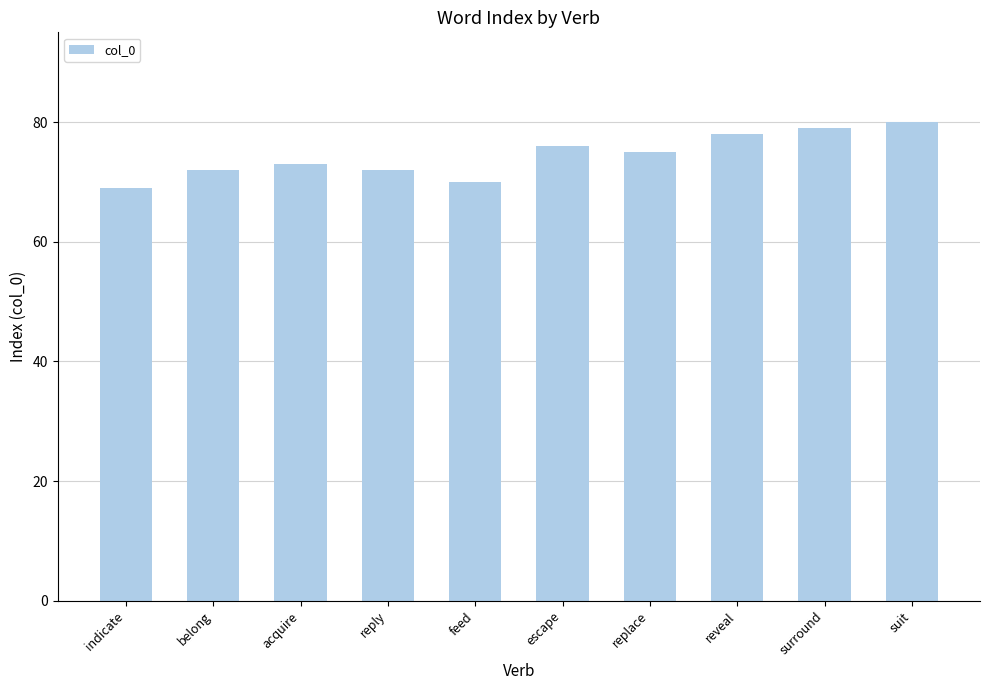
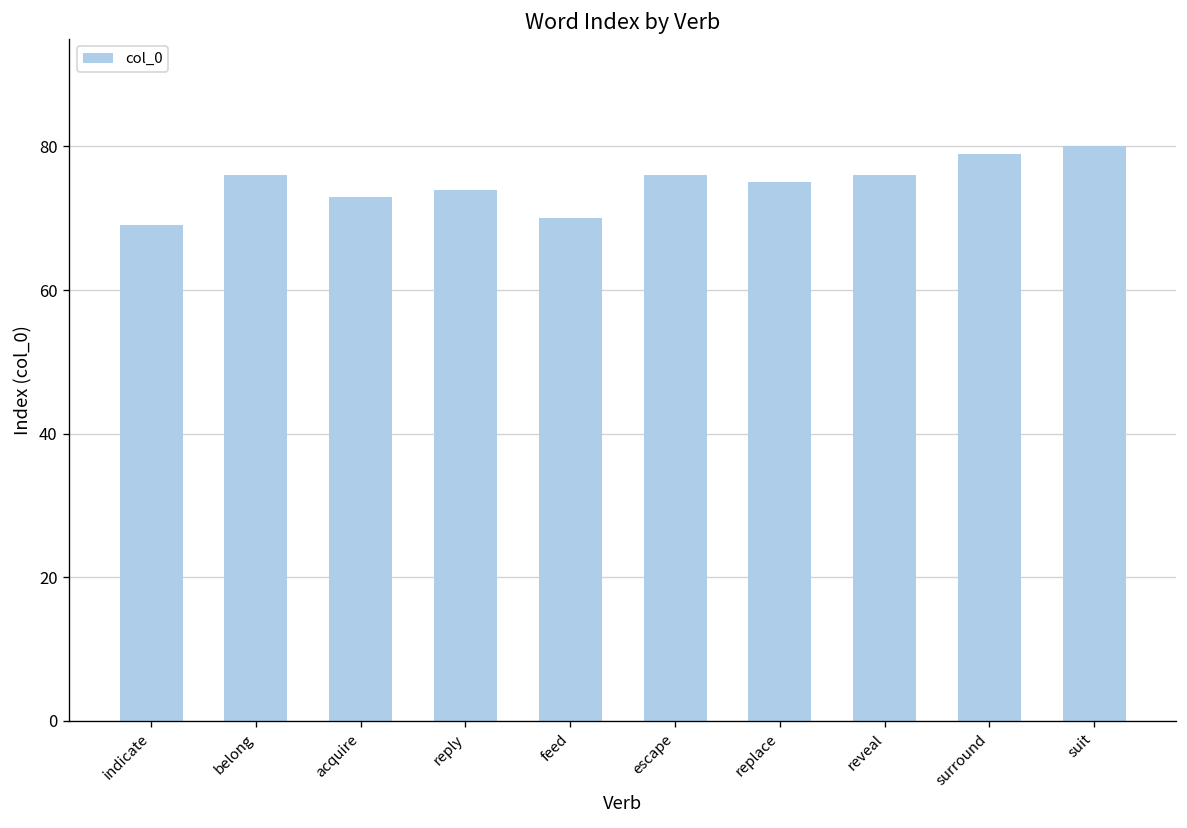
  {
    "indicate": 69,
-   "belong": 72,
+   "belong": 76,
    "acquire": 73,
-   "reply": 72,
+   "reply": 74,
    "feed": 70,
    "escape": 76,
    "replace": 75,
-   "reveal": 78,
+   "reveal": 76,
    "surround": 79,
    "suit": 80
  }
